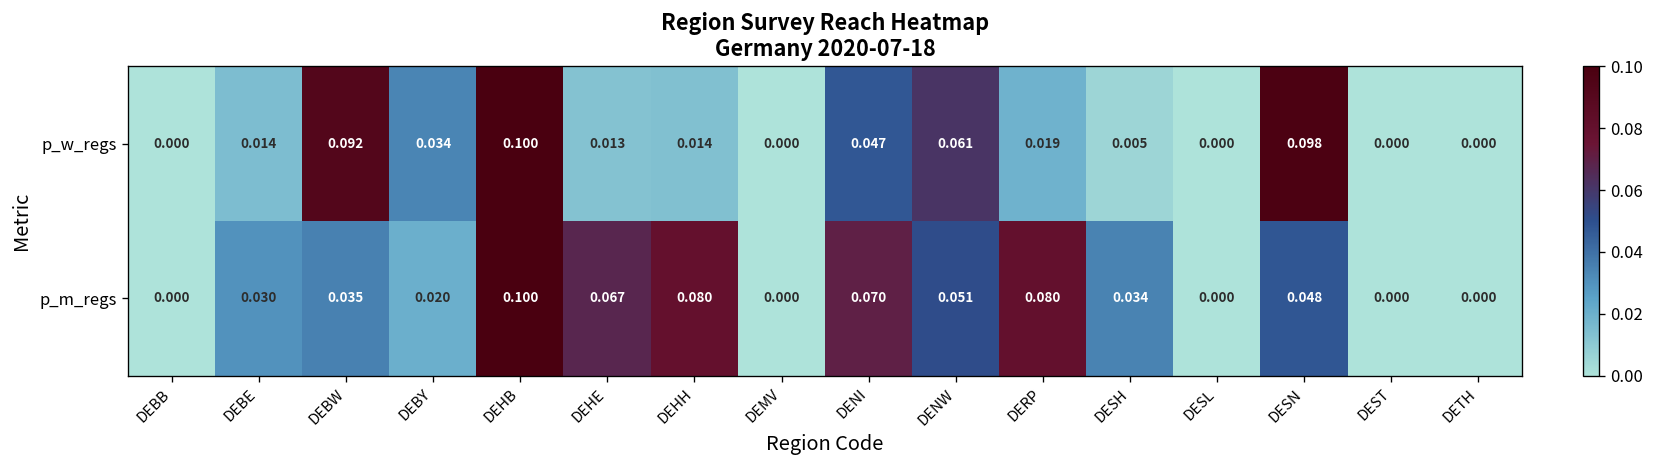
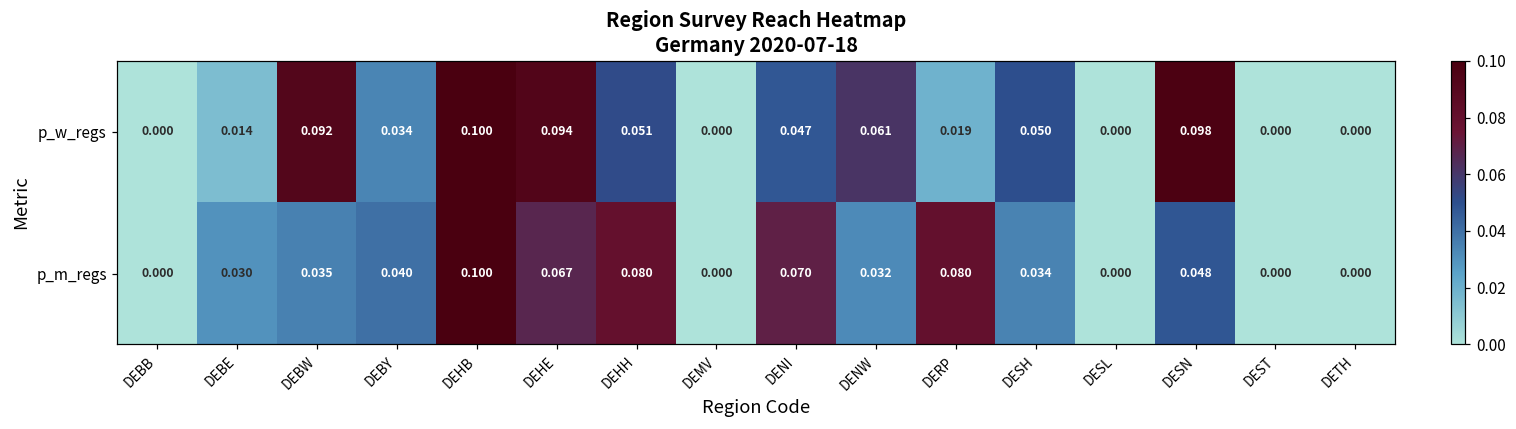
  {
    "p_w_regs": {
      "DEBB": 0.000,
      "DEBE": 0.014,
      "DEBW": 0.092,
      "DEBY": 0.034,
      "DEHB": 0.100,
-     "DEHE": 0.013,
-     "DEHH": 0.014,
+     "DEHE": 0.094,
+     "DEHH": 0.051,
      "DEMV": 0.000,
      "DENI": 0.047,
      "DENW": 0.061,
      "DERP": 0.019,
-     "DESH": 0.005,
+     "DESH": 0.050,
      "DESL": 0.000,
      "DESN": 0.098,
      "DEST": 0.000,
      "DETH": 0.000
    },
    "p_m_regs": {
      "DEBB": 0.000,
      "DEBE": 0.030,
      "DEBW": 0.035,
-     "DEBY": 0.020,
+     "DEBY": 0.040,
      "DEHB": 0.100,
      "DEHE": 0.067,
      "DEHH": 0.080,
      "DEMV": 0.000,
      "DENI": 0.070,
-     "DENW": 0.051,
+     "DENW": 0.032,
      "DERP": 0.080,
      "DESH": 0.034,
      "DESL": 0.000,
      "DESN": 0.048,
      "DEST": 0.000,
      "DETH": 0.000
    }
  }
